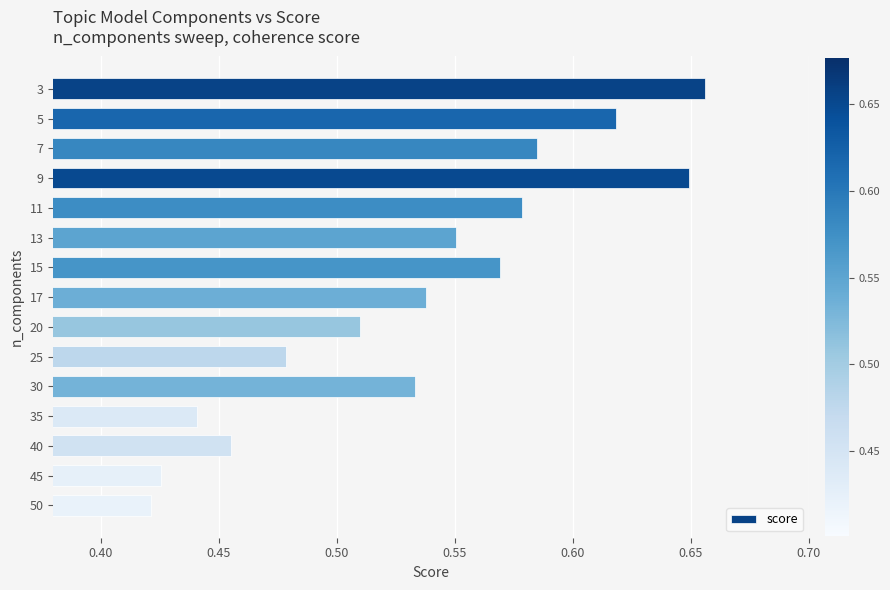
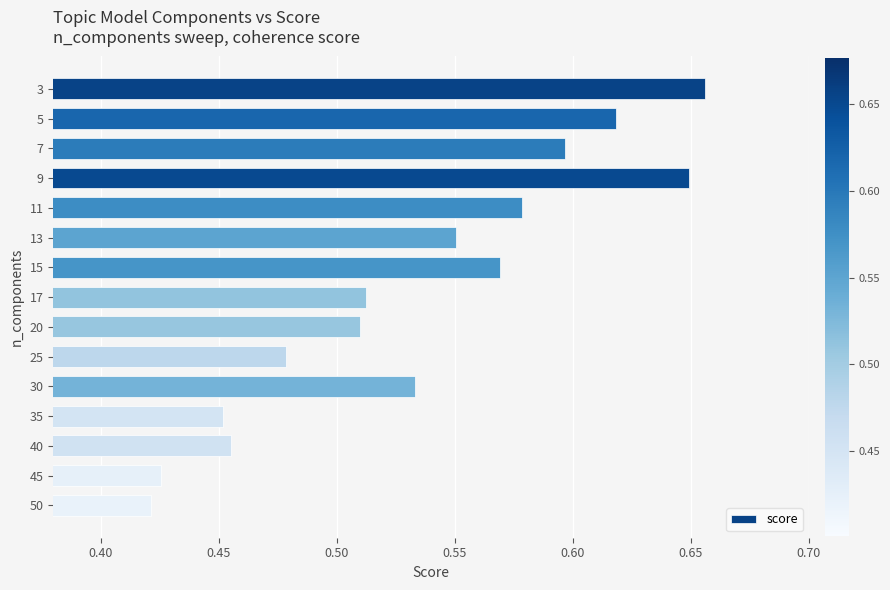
  {
    "3": 0.656,
    "5": 0.618,
-   "7": 0.585,
+   "7": 0.597,
    "9": 0.649,
    "11": 0.578,
    "13": 0.551,
    "15": 0.569,
-   "17": 0.538,
+   "17": 0.513,
    "20": 0.510,
    "25": 0.478,
    "30": 0.533,
-   "35": 0.441,
+   "35": 0.452,
    "40": 0.455,
    "45": 0.426,
    "50": 0.421
  }
